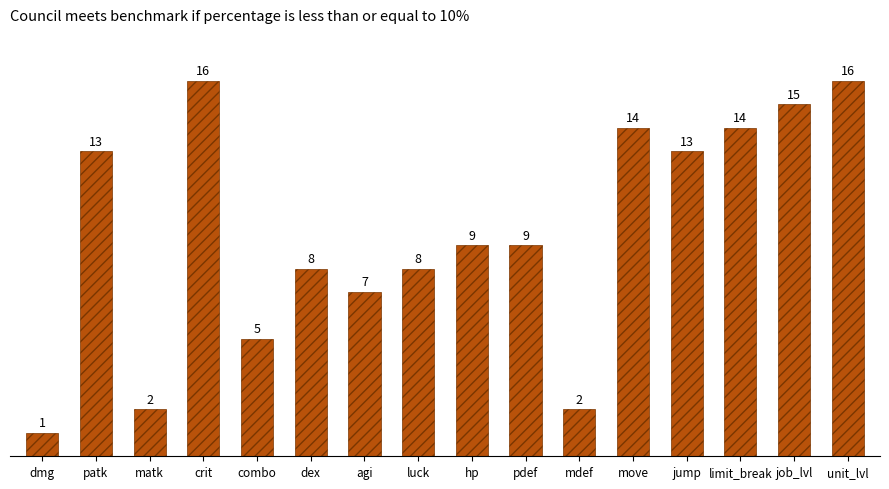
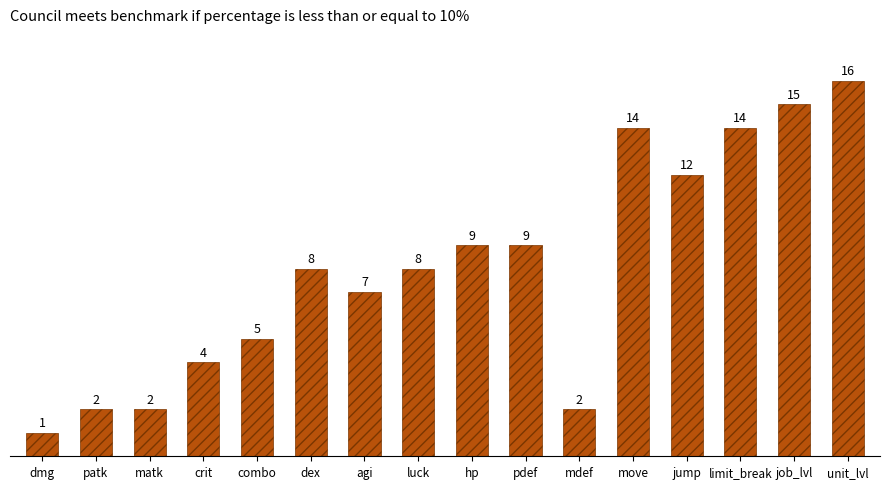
  {
    "dmg": 1,
-   "patk": 13,
+   "patk": 2,
    "matk": 2,
-   "crit": 16,
+   "crit": 4,
    "combo": 5,
    "dex": 8,
    "agi": 7,
    "luck": 8,
    "hp": 9,
    "pdef": 9,
    "mdef": 2,
    "move": 14,
-   "jump": 13,
+   "jump": 12,
    "limit_break": 14,
    "job_lvl": 15,
    "unit_lvl": 16
  }
